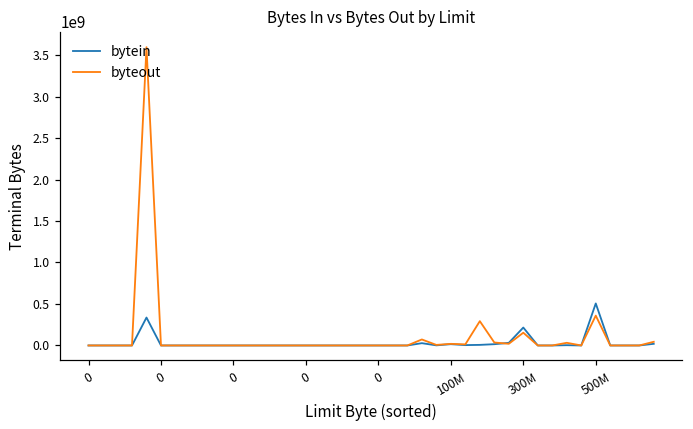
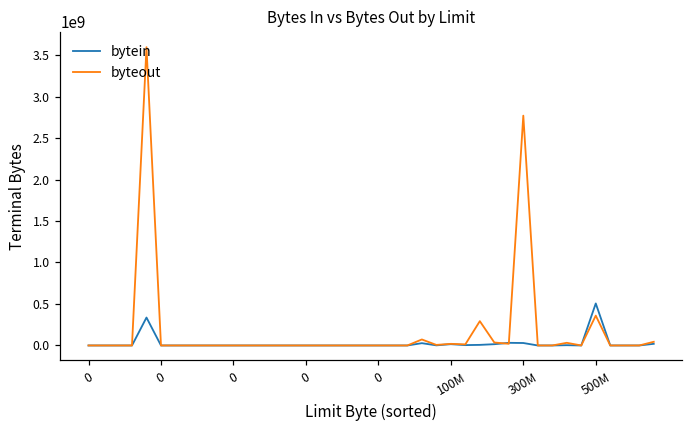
  {
    "bytein": {
-     "300M": 200000000,
+     "300M": 0,
      "500M": 500000000
    },
    "byteout": {
-     "300M": 200000000,
+     "300M": 2800000000,
      "500M": 400000000
    }
  }
